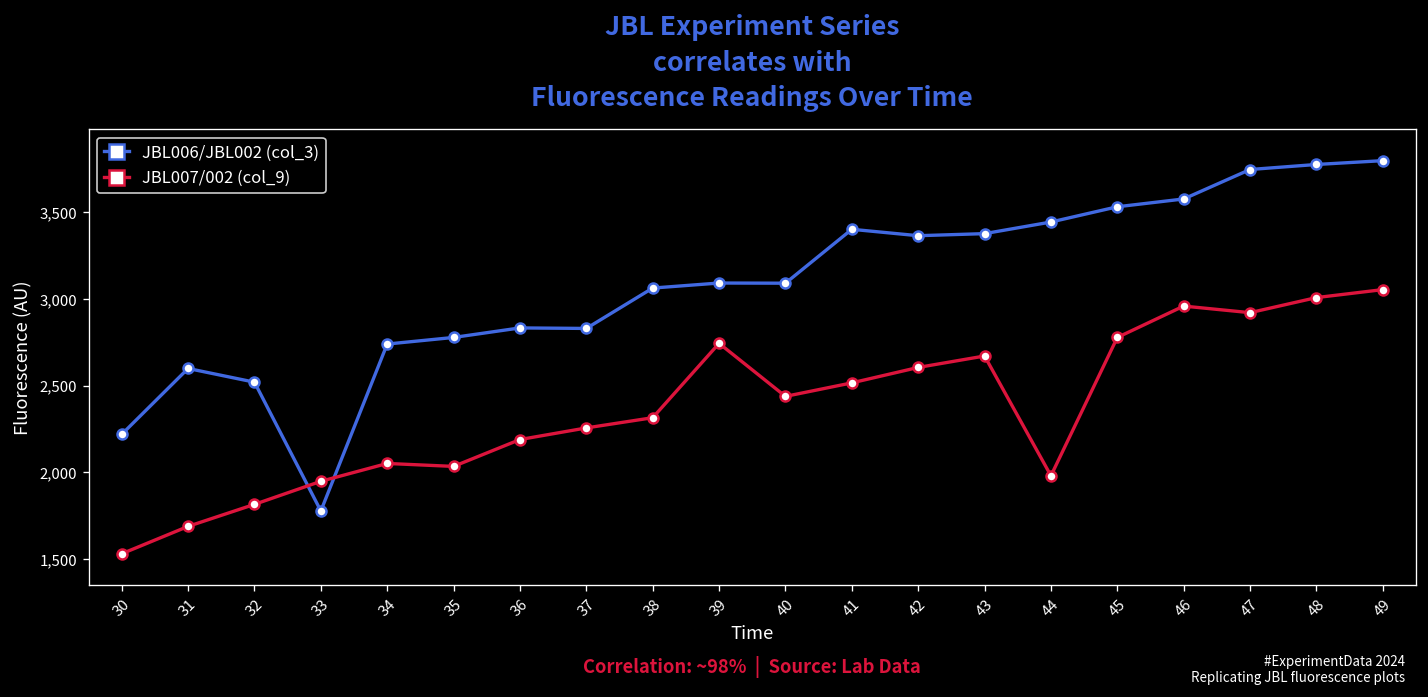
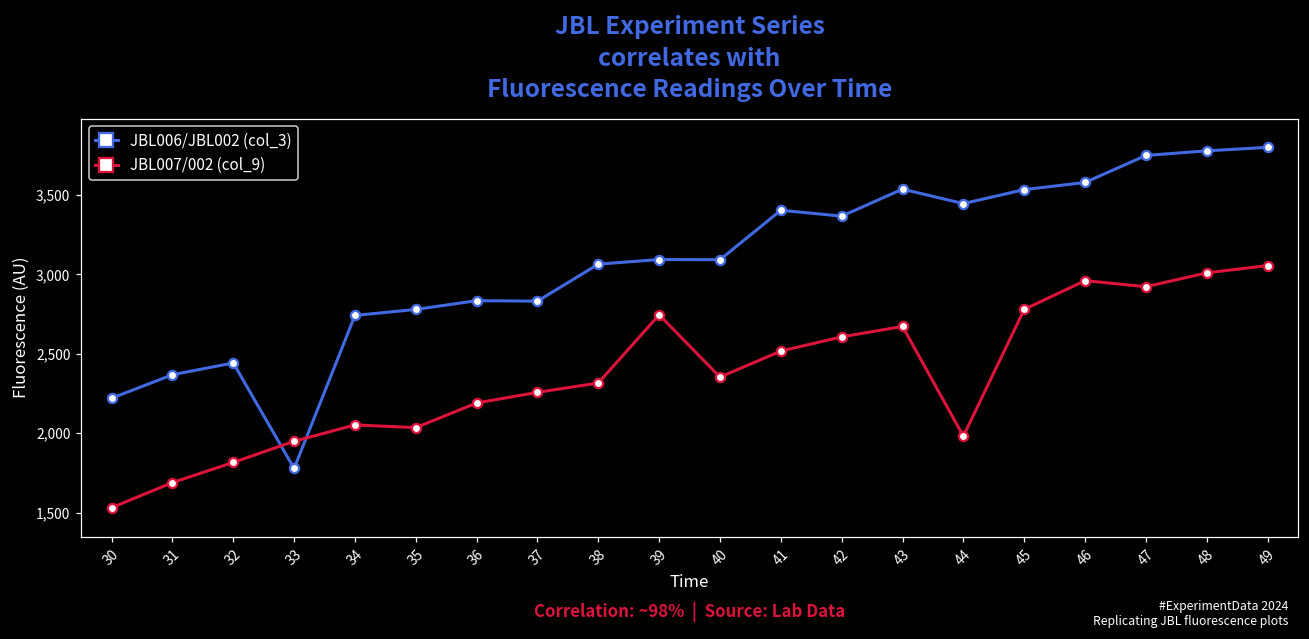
  {
    "JBL006/JBL002 (col_3)": {
      "30": "2,220",
-     "31": "2,600",
-     "32": "2,520",
+     "31": "2,370",
+     "32": "2,440",
      "33": "1,780",
      "34": "2,740",
      "35": "2,780",
      "36": "2,830",
      "37": "2,830",
      "38": "3,060",
      "39": "3,090",
      "40": "3,090",
      "41": "3,400",
      "42": "3,370",
-     "43": "3,380",
+     "43": "3,540",
      "44": "3,450",
      "45": "3,530",
      "46": "3,580",
      "47": "3,750",
      "48": "3,780",
      "49": "3,800"
    },
    "JBL007/002 (col_9)": {
      "30": "1,530",
      "31": "1,690",
      "32": "1,820",
      "33": "1,950",
      "34": "2,050",
      "35": "2,040",
      "36": "2,190",
      "37": "2,260",
      "38": "2,320",
      "39": "2,750",
-     "40": "2,440",
+     "40": "2,350",
      "41": "2,520",
      "42": "2,610",
      "43": "2,670",
      "44": "1,980",
      "45": "2,780",
      "46": "2,960",
      "47": "2,920",
      "48": "3,010",
      "49": "3,060"
    }
  }
